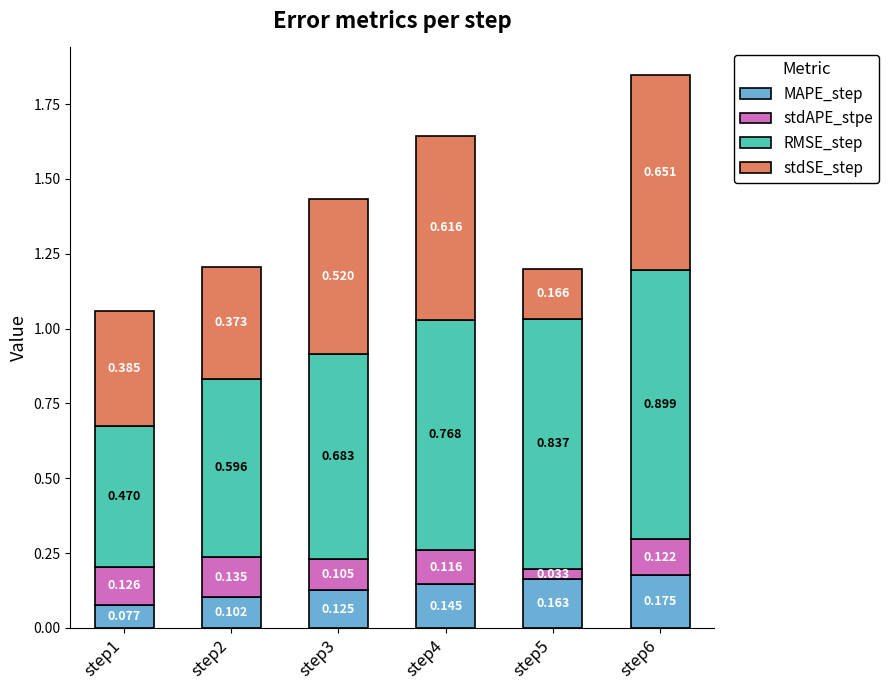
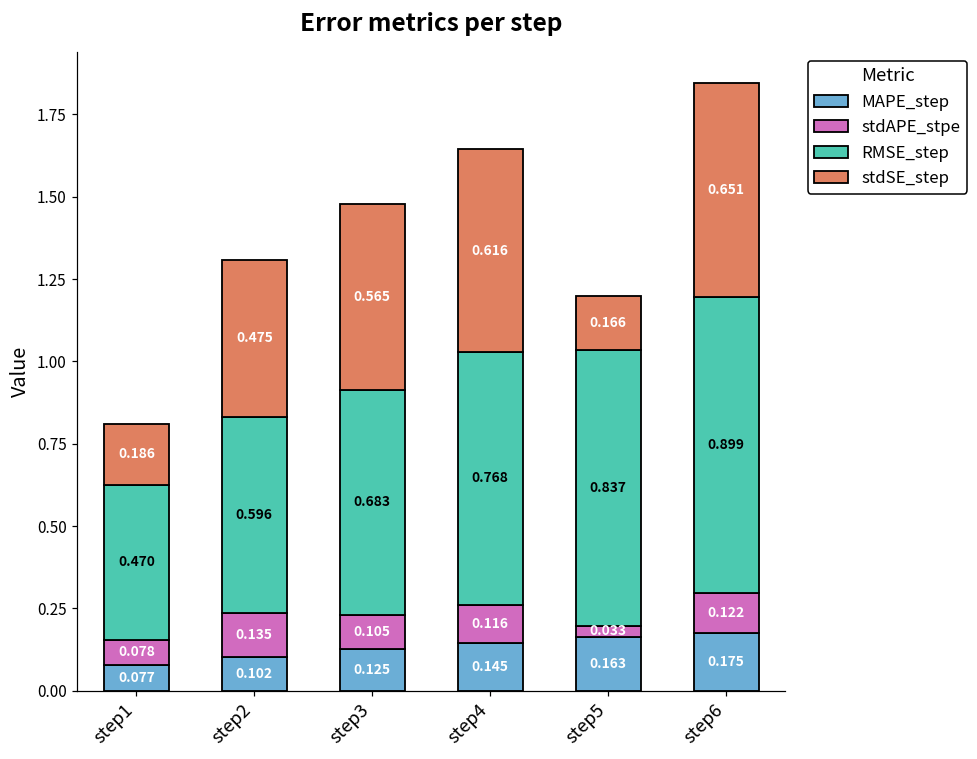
  {
    "stdAPE_stpe": {
-     "step1": 0.126,
+     "step1": 0.078,
      "step2": 0.135,
      "step3": 0.105,
      "step4": 0.116,
      "step5": 0.033,
      "step6": 0.122
    },
    "stdSE_step": {
-     "step1": 0.385,
-     "step2": 0.373,
-     "step3": 0.520,
+     "step1": 0.186,
+     "step2": 0.475,
+     "step3": 0.565,
      "step4": 0.616,
      "step5": 0.166,
      "step6": 0.651
    }
  }
